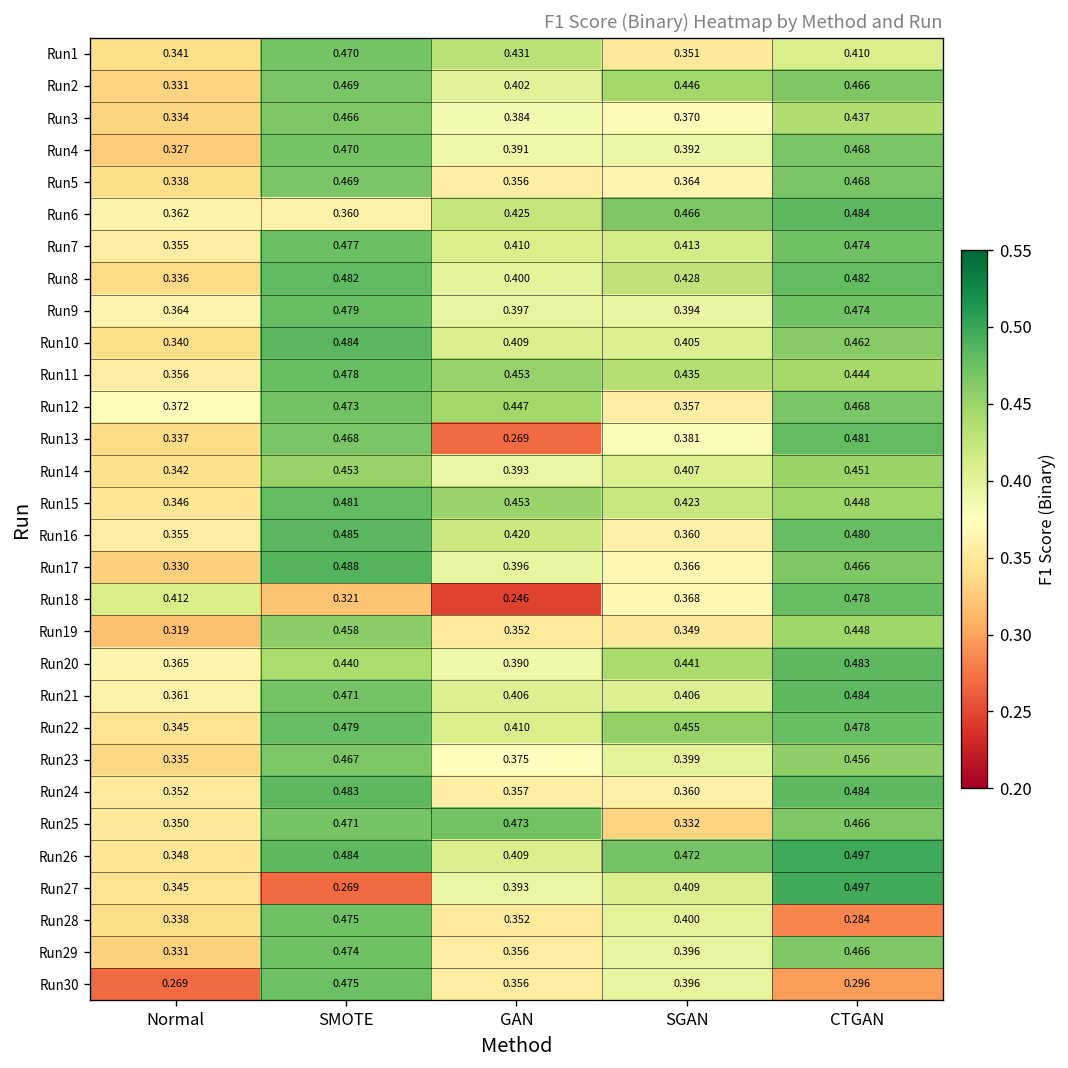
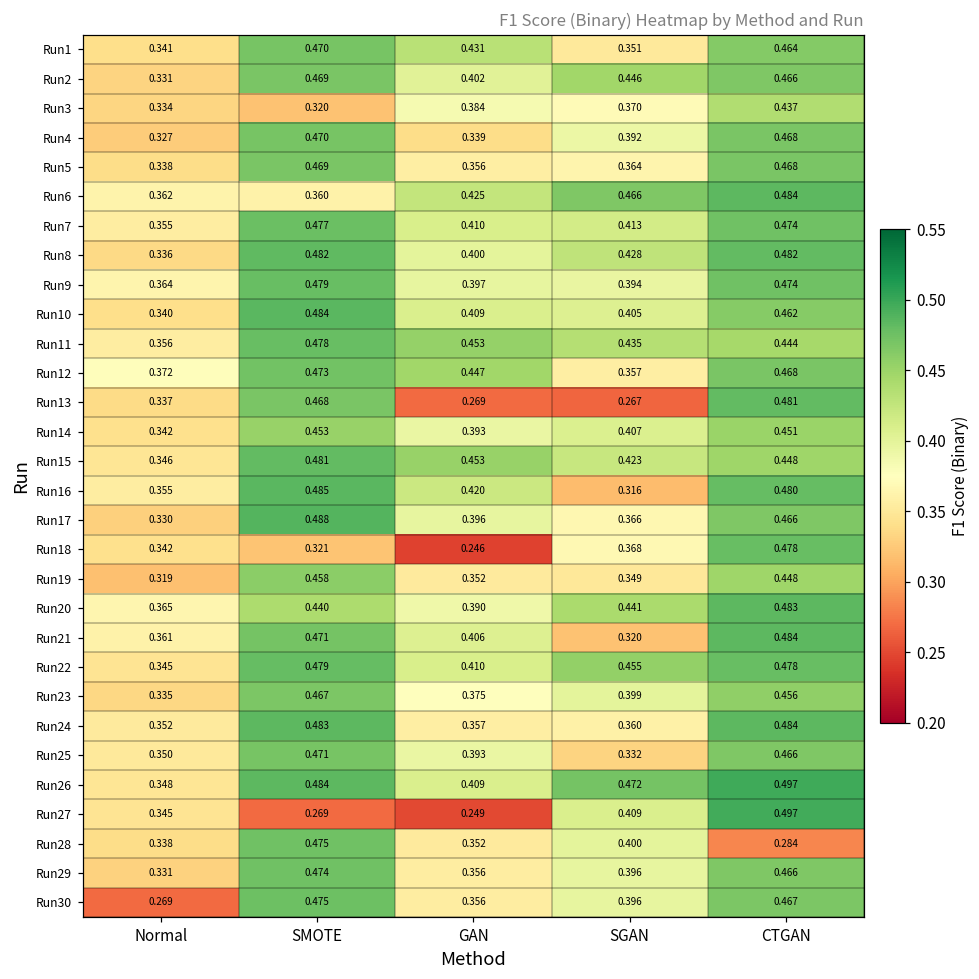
  {
    "Run1": {
      "Normal": 0.341,
      "SMOTE": 0.470,
      "GAN": 0.431,
      "SGAN": 0.351,
-     "CTGAN": 0.410
+     "CTGAN": 0.464
    },
    "Run2": {
      "Normal": 0.331,
      "SMOTE": 0.469,
      "GAN": 0.402,
      "SGAN": 0.446,
      "CTGAN": 0.466
    },
    "Run3": {
      "Normal": 0.334,
-     "SMOTE": 0.466,
+     "SMOTE": 0.320,
      "GAN": 0.384,
      "SGAN": 0.370,
      "CTGAN": 0.437
    },
    "Run4": {
      "Normal": 0.327,
      "SMOTE": 0.470,
-     "GAN": 0.391,
+     "GAN": 0.339,
      "SGAN": 0.392,
      "CTGAN": 0.468
    },
    "Run5": {
      "Normal": 0.338,
      "SMOTE": 0.469,
      "GAN": 0.356,
      "SGAN": 0.364,
      "CTGAN": 0.468
    },
    "Run6": {
      "Normal": 0.362,
      "SMOTE": 0.360,
      "GAN": 0.425,
      "SGAN": 0.466,
      "CTGAN": 0.484
    },
    "Run7": {
      "Normal": 0.355,
      "SMOTE": 0.477,
      "GAN": 0.410,
      "SGAN": 0.413,
      "CTGAN": 0.474
    },
    "Run8": {
      "Normal": 0.336,
      "SMOTE": 0.482,
      "GAN": 0.400,
      "SGAN": 0.428,
      "CTGAN": 0.482
    },
    "Run9": {
      "Normal": 0.364,
      "SMOTE": 0.479,
      "GAN": 0.397,
      "SGAN": 0.394,
      "CTGAN": 0.474
    },
    "Run10": {
      "Normal": 0.340,
      "SMOTE": 0.484,
      "GAN": 0.409,
      "SGAN": 0.405,
      "CTGAN": 0.462
    },
    "Run11": {
      "Normal": 0.356,
      "SMOTE": 0.478,
      "GAN": 0.453,
      "SGAN": 0.435,
      "CTGAN": 0.444
    },
    "Run12": {
      "Normal": 0.372,
      "SMOTE": 0.473,
      "GAN": 0.447,
      "SGAN": 0.357,
      "CTGAN": 0.468
    },
    "Run13": {
      "Normal": 0.337,
      "SMOTE": 0.468,
      "GAN": 0.269,
-     "SGAN": 0.381,
+     "SGAN": 0.267,
      "CTGAN": 0.481
    },
    "Run14": {
      "Normal": 0.342,
      "SMOTE": 0.453,
      "GAN": 0.393,
      "SGAN": 0.407,
      "CTGAN": 0.451
    },
    "Run15": {
      "Normal": 0.346,
      "SMOTE": 0.481,
      "GAN": 0.453,
      "SGAN": 0.423,
      "CTGAN": 0.448
    },
    "Run16": {
      "Normal": 0.355,
      "SMOTE": 0.485,
      "GAN": 0.420,
-     "SGAN": 0.360,
+     "SGAN": 0.316,
      "CTGAN": 0.480
    },
    "Run17": {
      "Normal": 0.330,
      "SMOTE": 0.488,
      "GAN": 0.396,
      "SGAN": 0.366,
      "CTGAN": 0.466
    },
    "Run18": {
-     "Normal": 0.412,
+     "Normal": 0.342,
      "SMOTE": 0.321,
      "GAN": 0.246,
      "SGAN": 0.368,
      "CTGAN": 0.478
    },
    "Run19": {
      "Normal": 0.319,
      "SMOTE": 0.458,
      "GAN": 0.352,
      "SGAN": 0.349,
      "CTGAN": 0.448
    },
    "Run20": {
      "Normal": 0.365,
      "SMOTE": 0.440,
      "GAN": 0.390,
      "SGAN": 0.441,
      "CTGAN": 0.483
    },
    "Run21": {
      "Normal": 0.361,
      "SMOTE": 0.471,
      "GAN": 0.406,
-     "SGAN": 0.406,
+     "SGAN": 0.320,
      "CTGAN": 0.484
    },
    "Run22": {
      "Normal": 0.345,
      "SMOTE": 0.479,
      "GAN": 0.410,
      "SGAN": 0.455,
      "CTGAN": 0.478
    },
    "Run23": {
      "Normal": 0.335,
      "SMOTE": 0.467,
      "GAN": 0.375,
      "SGAN": 0.399,
      "CTGAN": 0.456
    },
    "Run24": {
      "Normal": 0.352,
      "SMOTE": 0.483,
      "GAN": 0.357,
      "SGAN": 0.360,
      "CTGAN": 0.484
    },
    "Run25": {
      "Normal": 0.350,
      "SMOTE": 0.471,
-     "GAN": 0.473,
+     "GAN": 0.393,
      "SGAN": 0.332,
      "CTGAN": 0.466
    },
    "Run26": {
      "Normal": 0.348,
      "SMOTE": 0.484,
      "GAN": 0.409,
      "SGAN": 0.472,
      "CTGAN": 0.497
    },
    "Run27": {
      "Normal": 0.345,
      "SMOTE": 0.269,
-     "GAN": 0.393,
+     "GAN": 0.249,
      "SGAN": 0.409,
      "CTGAN": 0.497
    },
    "Run28": {
      "Normal": 0.338,
      "SMOTE": 0.475,
      "GAN": 0.352,
      "SGAN": 0.400,
      "CTGAN": 0.284
    },
    "Run29": {
      "Normal": 0.331,
      "SMOTE": 0.474,
      "GAN": 0.356,
      "SGAN": 0.396,
      "CTGAN": 0.466
    },
    "Run30": {
      "Normal": 0.269,
      "SMOTE": 0.475,
      "GAN": 0.356,
      "SGAN": 0.396,
-     "CTGAN": 0.296
+     "CTGAN": 0.467
    }
  }
